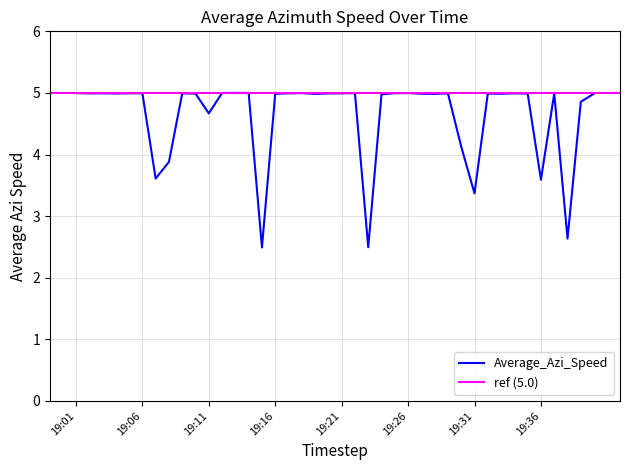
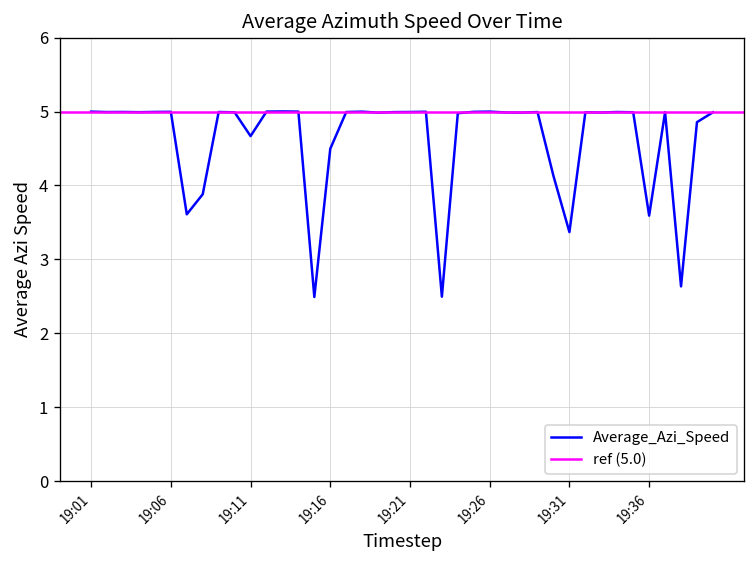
  {
    "19:01": 5.0,
    "19:06": 5.0,
    "19:11": 4.7,
-   "19:16": 5.0,
+   "19:16": 4.5,
    "19:21": 5.0,
    "19:26": 5.0,
    "19:31": 3.4,
    "19:36": 3.6
  }
